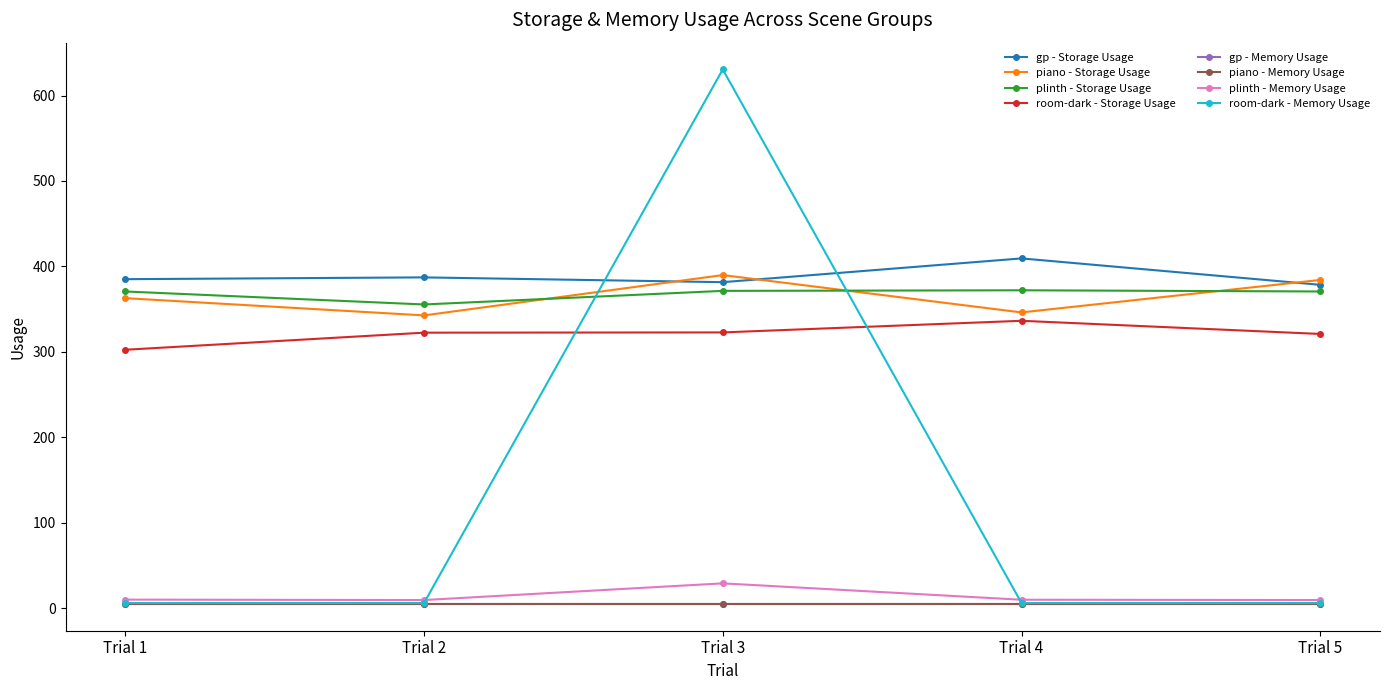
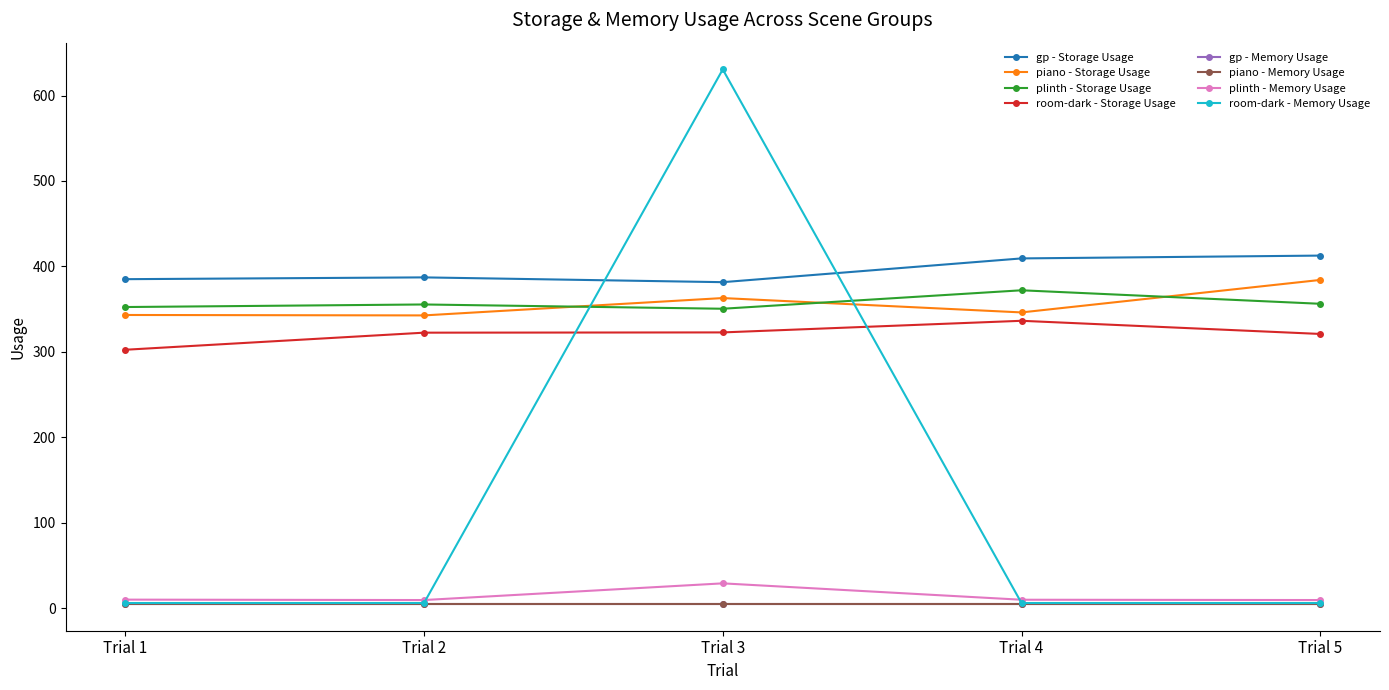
  {
    "gp - Storage Usage": {
      "Trial 1": 390,
      "Trial 2": 390,
      "Trial 3": 380,
      "Trial 4": 410,
-     "Trial 5": 380
+     "Trial 5": 410
    },
    "piano - Storage Usage": {
-     "Trial 1": 360,
+     "Trial 1": 340,
      "Trial 2": 340,
-     "Trial 3": 390,
+     "Trial 3": 360,
      "Trial 4": 350,
      "Trial 5": 380
    },
    "plinth - Storage Usage": {
-     "Trial 1": 370,
+     "Trial 1": 350,
      "Trial 2": 360,
-     "Trial 3": 370,
+     "Trial 3": 350,
      "Trial 4": 370,
-     "Trial 5": 370
+     "Trial 5": 360
    },
    "room-dark - Storage Usage": {
      "Trial 1": 300,
      "Trial 2": 320,
      "Trial 3": 320,
      "Trial 4": 340,
      "Trial 5": 320
    },
    "plinth - Memory Usage": {
      "Trial 1": 10,
      "Trial 2": 10,
      "Trial 3": 30,
      "Trial 4": 10,
      "Trial 5": 10
    },
    "room-dark - Memory Usage": {
      "Trial 3": 630
    }
  }
